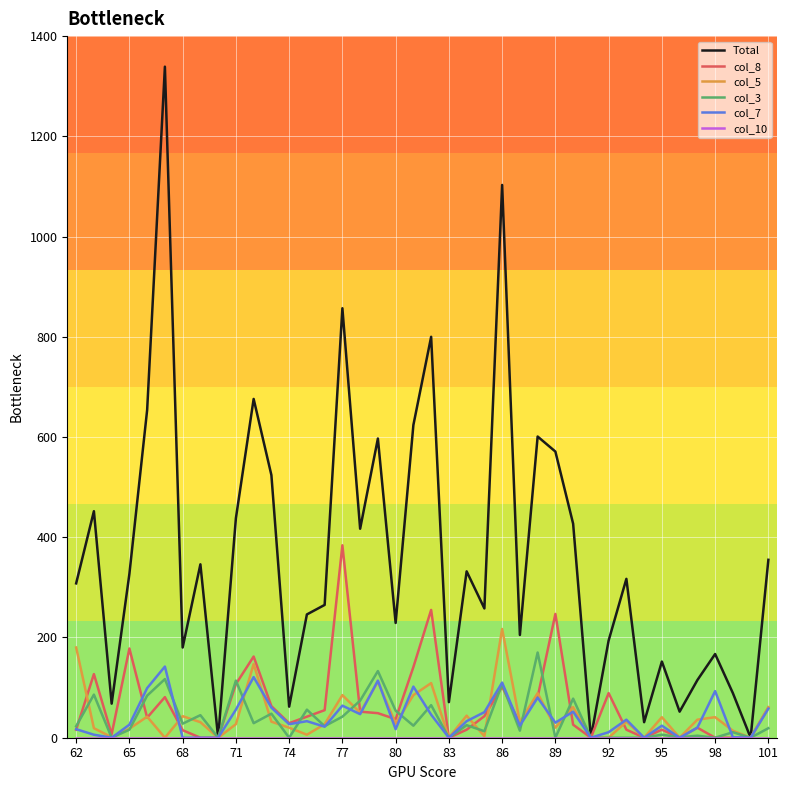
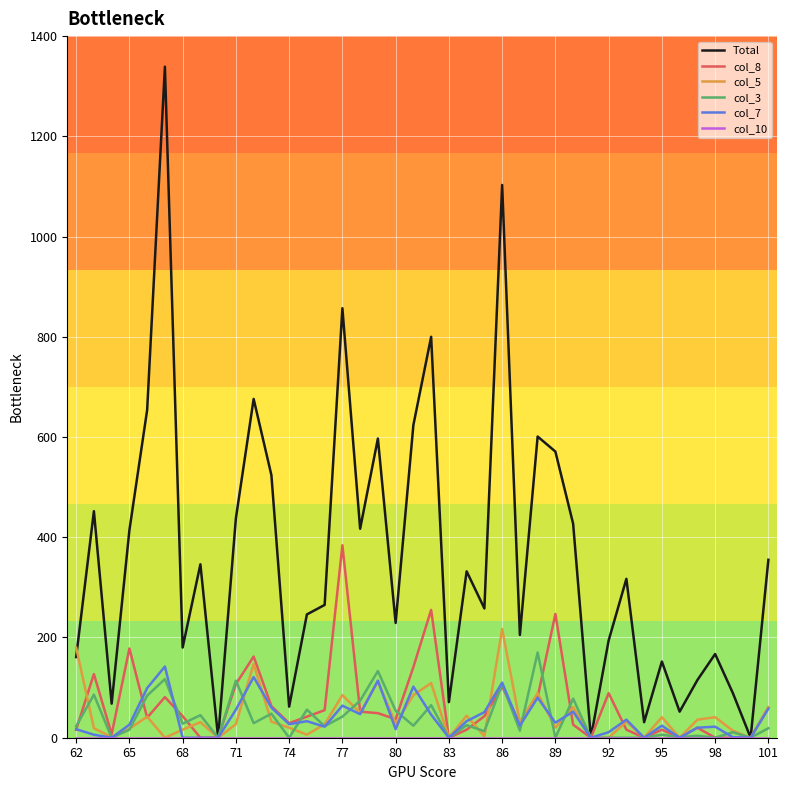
  {
    "Total": {
-     "62": 310,
-     "65": 330,
+     "62": 160,
+     "65": 410,
      "68": 180,
      "71": 440,
      "74": 60,
      "77": 860,
      "80": 230,
      "83": 70,
      "86": 1100,
      "89": 570,
      "92": 190,
      "95": 150,
      "98": 170,
      "101": 360
    },
    "col_8": {
      "65": 180,
-     "68": 20,
+     "68": 40,
      "71": 110,
      "77": 380,
      "80": 40,
      "89": 250,
      "92": 90,
      "95": 20
    },
    "col_5": {
      "62": 180,
-     "68": 40,
+     "68": 20,
      "71": 30,
      "74": 20,
      "77": 90,
      "80": 30,
      "86": 220,
      "89": 20,
      "95": 40,
      "98": 40
    },
    "col_3": {
      "62": 20,
      "68": 30,
      "71": 110,
      "77": 40,
      "80": 50,
      "95": 10,
      "101": 20
    },
    "col_7": {
      "65": 30,
      "71": 60,
      "77": 60,
      "80": 20,
      "89": 30,
      "92": 10,
      "95": 20,
-     "98": 90
+     "98": 20
    },
    "col_10": {
      "62": 0,
      "65": 0,
      "71": 0,
      "77": 0,
      "80": 0,
      "86": 0,
      "95": 0,
      "101": 0
    }
  }
